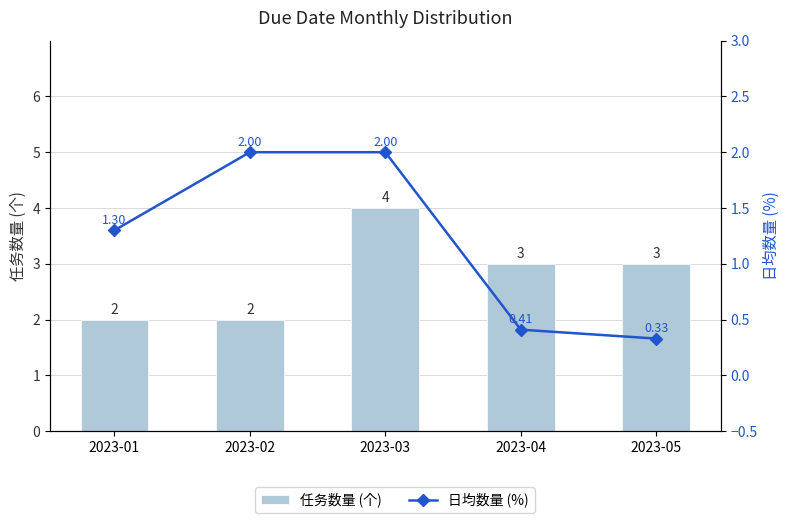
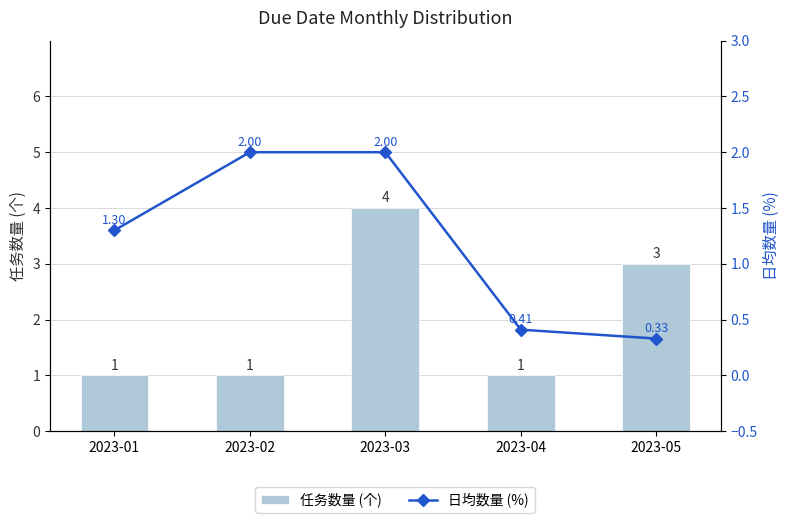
  {
    "任务数量 (个)": {
-     "2023-01": 2,
-     "2023-02": 2,
+     "2023-01": 1,
+     "2023-02": 1,
      "2023-03": 4,
-     "2023-04": 3,
+     "2023-04": 1,
      "2023-05": 3
    },
    "日均数量 (%)": {
      "2023-01": 1.30,
      "2023-02": 2.00,
      "2023-03": 2.00,
      "2023-04": 0.41,
      "2023-05": 0.33
    }
  }
